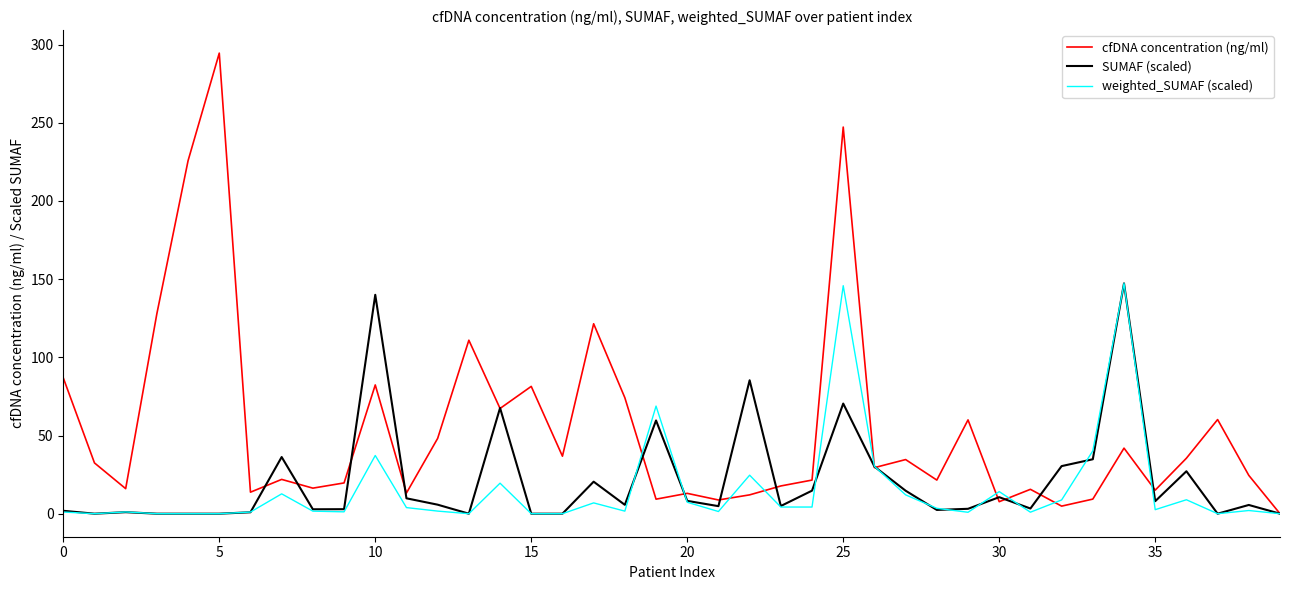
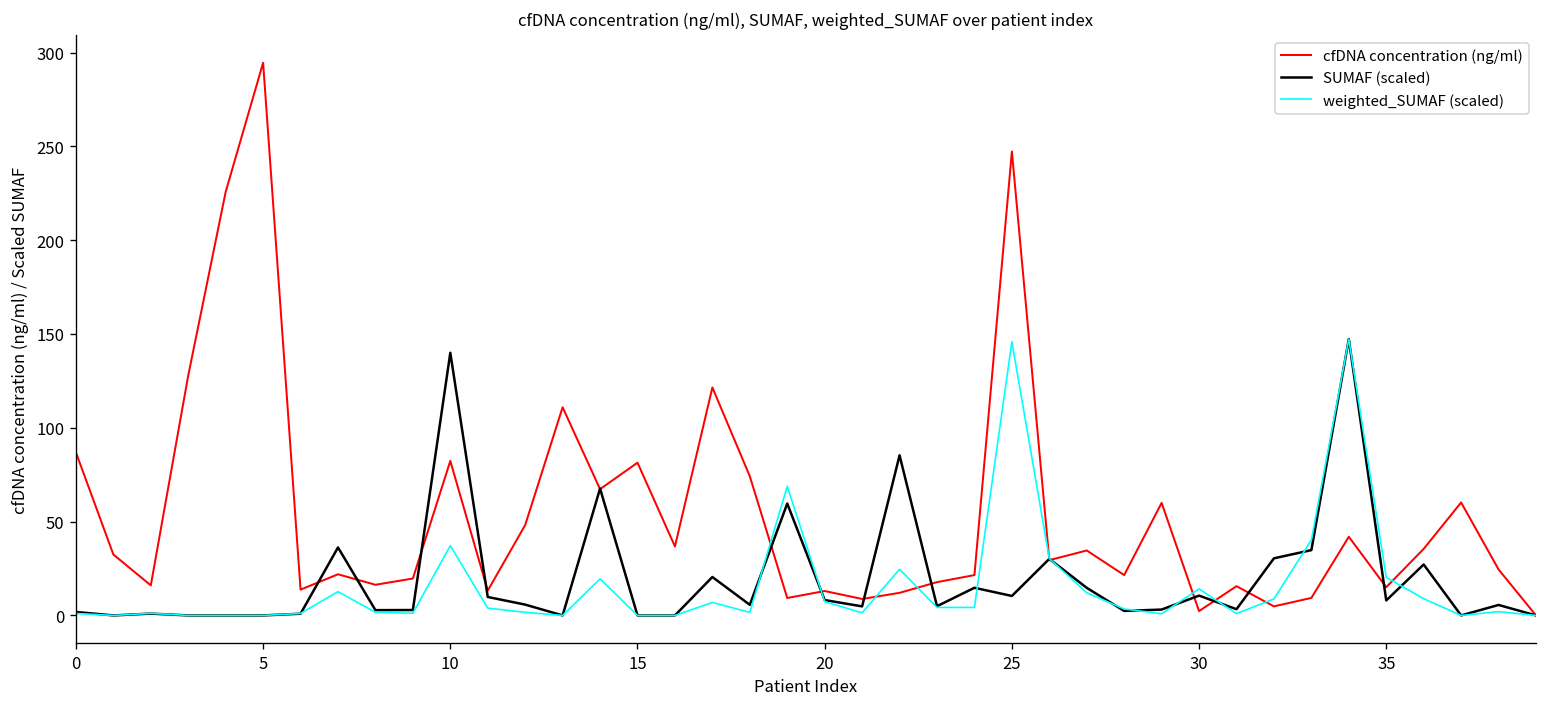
  {
    "cfDNA concentration (ng/ml)": {
      "0": 87,
      "5": 295,
      "10": 82,
      "15": 81,
      "20": 13,
      "25": 247,
-     "30": 8,
+     "30": 2,
      "35": 15
    },
    "SUMAF (scaled)": {
      "10": 140,
-     "25": 70,
+     "25": 10,
      "30": 11,
      "35": 8
    },
    "weighted_SUMAF (scaled)": {
      "10": 37,
      "25": 146,
      "30": 14,
-     "35": 3
+     "35": 20
    }
  }
